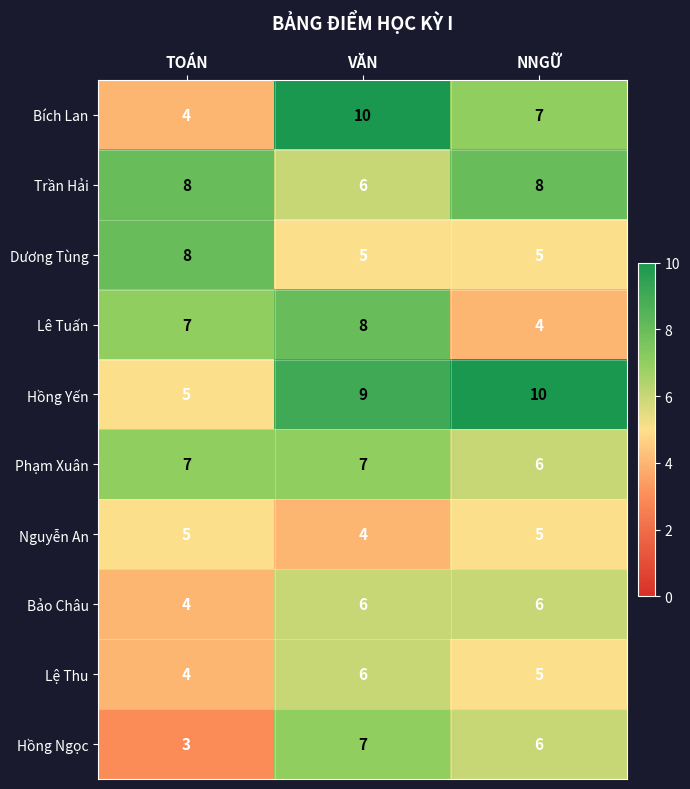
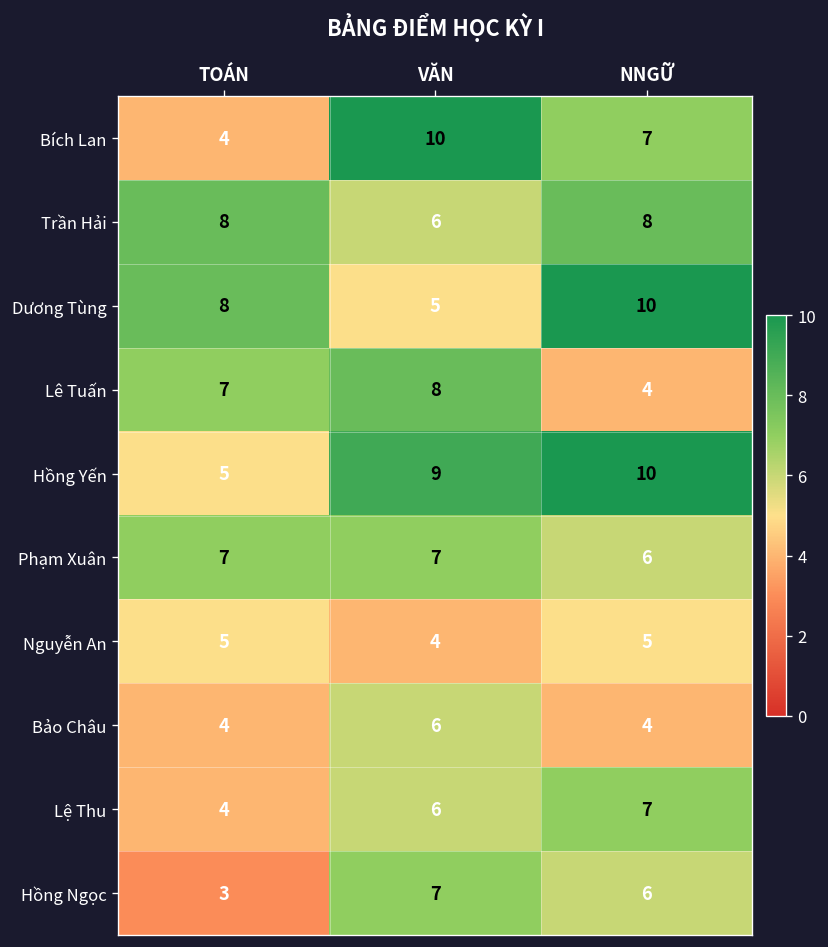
  {
    "Bích Lan": {
      "TOÁN": 4,
      "VĂN": 10,
      "NNGỮ": 7
    },
    "Trần Hải": {
      "TOÁN": 8,
      "VĂN": 6,
      "NNGỮ": 8
    },
    "Dương Tùng": {
      "TOÁN": 8,
      "VĂN": 5,
-     "NNGỮ": 5
+     "NNGỮ": 10
    },
    "Lê Tuấn": {
      "TOÁN": 7,
      "VĂN": 8,
      "NNGỮ": 4
    },
    "Hồng Yến": {
      "TOÁN": 5,
      "VĂN": 9,
      "NNGỮ": 10
    },
    "Phạm Xuân": {
      "TOÁN": 7,
      "VĂN": 7,
      "NNGỮ": 6
    },
    "Nguyễn An": {
      "TOÁN": 5,
      "VĂN": 4,
      "NNGỮ": 5
    },
    "Bảo Châu": {
      "TOÁN": 4,
      "VĂN": 6,
-     "NNGỮ": 6
+     "NNGỮ": 4
    },
    "Lệ Thu": {
      "TOÁN": 4,
      "VĂN": 6,
-     "NNGỮ": 5
+     "NNGỮ": 7
    },
    "Hồng Ngọc": {
      "TOÁN": 3,
      "VĂN": 7,
      "NNGỮ": 6
    }
  }
